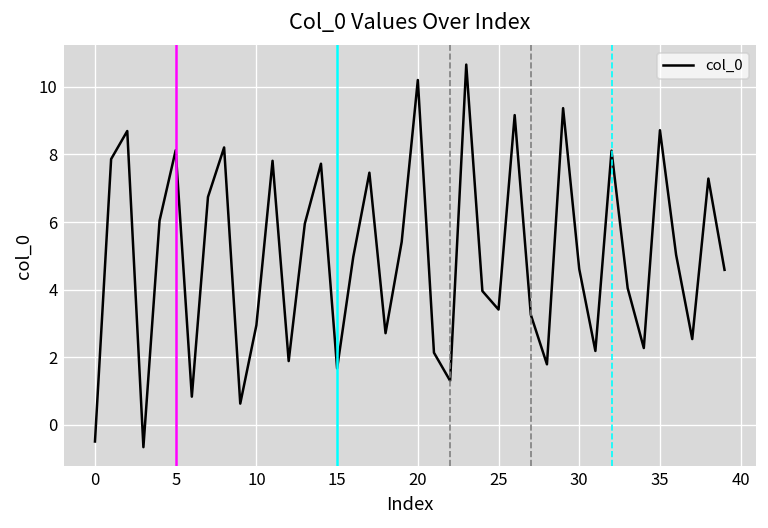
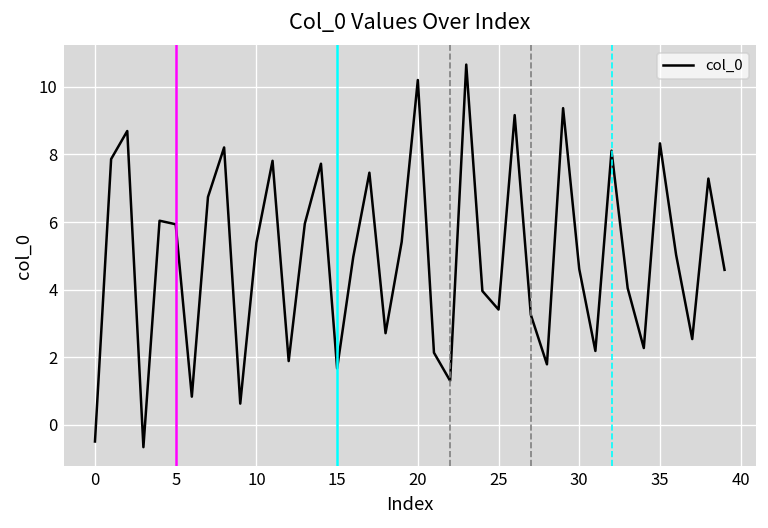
  {
    "0": -0.5,
-   "5": 8.1,
-   "10": 3.0,
+   "5": 5.9,
+   "10": 5.4,
    "15": 1.7,
    "20": 10.2,
    "25": 3.4,
    "30": 4.6,
-   "35": 8.7
+   "35": 8.3
  }
